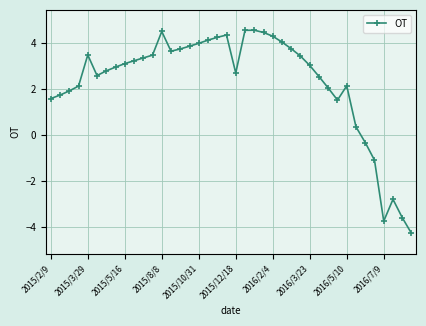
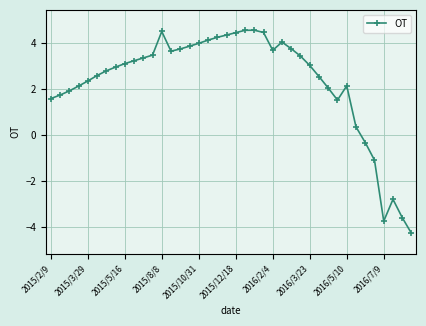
  {
    "2015/2/9": 1.6,
-   "2015/3/29": 3.5,
+   "2015/3/29": 2.4,
    "2015/5/16": 3.1,
    "2015/8/8": 4.5,
    "2015/10/31": 4.0,
-   "2015/12/18": 2.7,
-   "2016/2/4": 4.3,
+   "2015/12/18": 4.5,
+   "2016/2/4": 3.7,
    "2016/3/23": 3.0,
    "2016/5/10": 2.1,
    "2016/7/9": -3.7
  }
